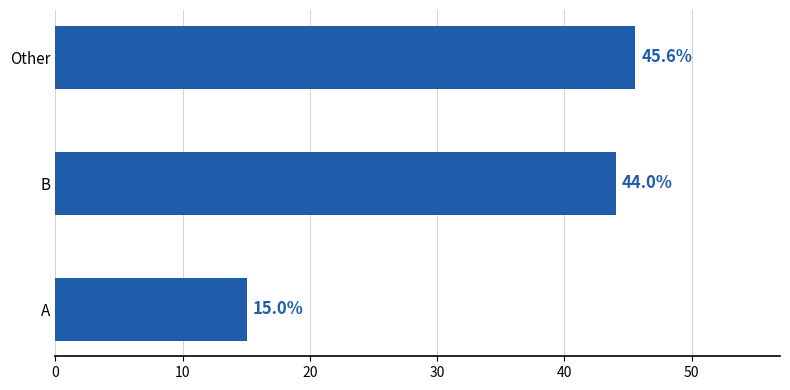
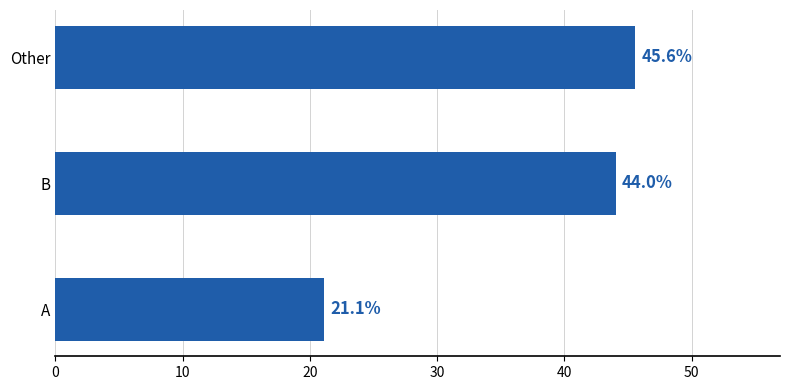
  {
    "Other": "45.6%",
    "B": "44.0%",
-   "A": "15.0%"
+   "A": "21.1%"
  }
